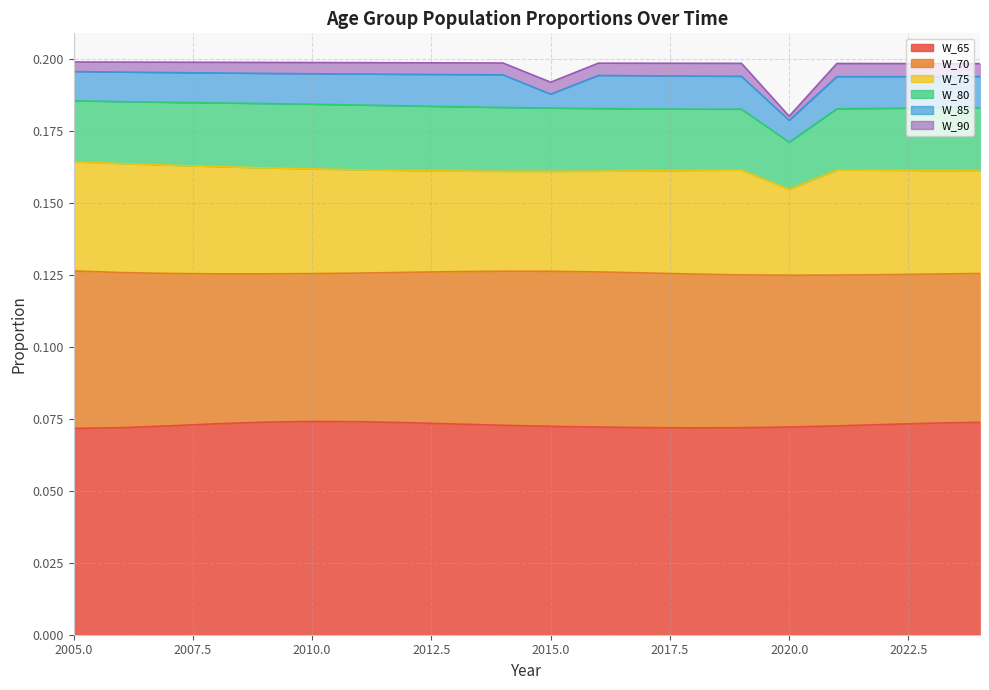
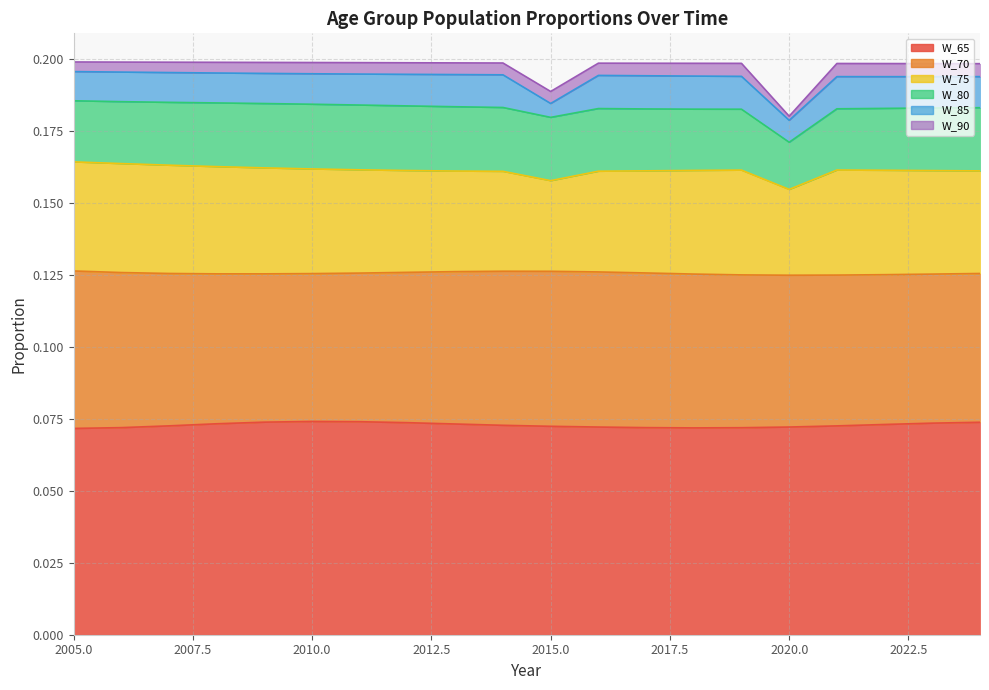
  {
    "W_75": {
      "2005.0": 0.038,
      "2010.0": 0.036,
-     "2015.0": 0.035,
+     "2015.0": 0.032,
      "2020.0": 0.030
    },
    "W_80": {
      "2005.0": 0.021,
      "2010.0": 0.022,
      "2015.0": 0.022,
      "2020.0": 0.016
    },
    "W_85": {
      "2005.0": 0.010,
      "2010.0": 0.011,
      "2015.0": 0.005,
      "2020.0": 0.008
    },
    "W_90": {
      "2005.0": 0.003,
      "2010.0": 0.004,
      "2015.0": 0.004,
      "2020.0": 0.001
    }
  }
